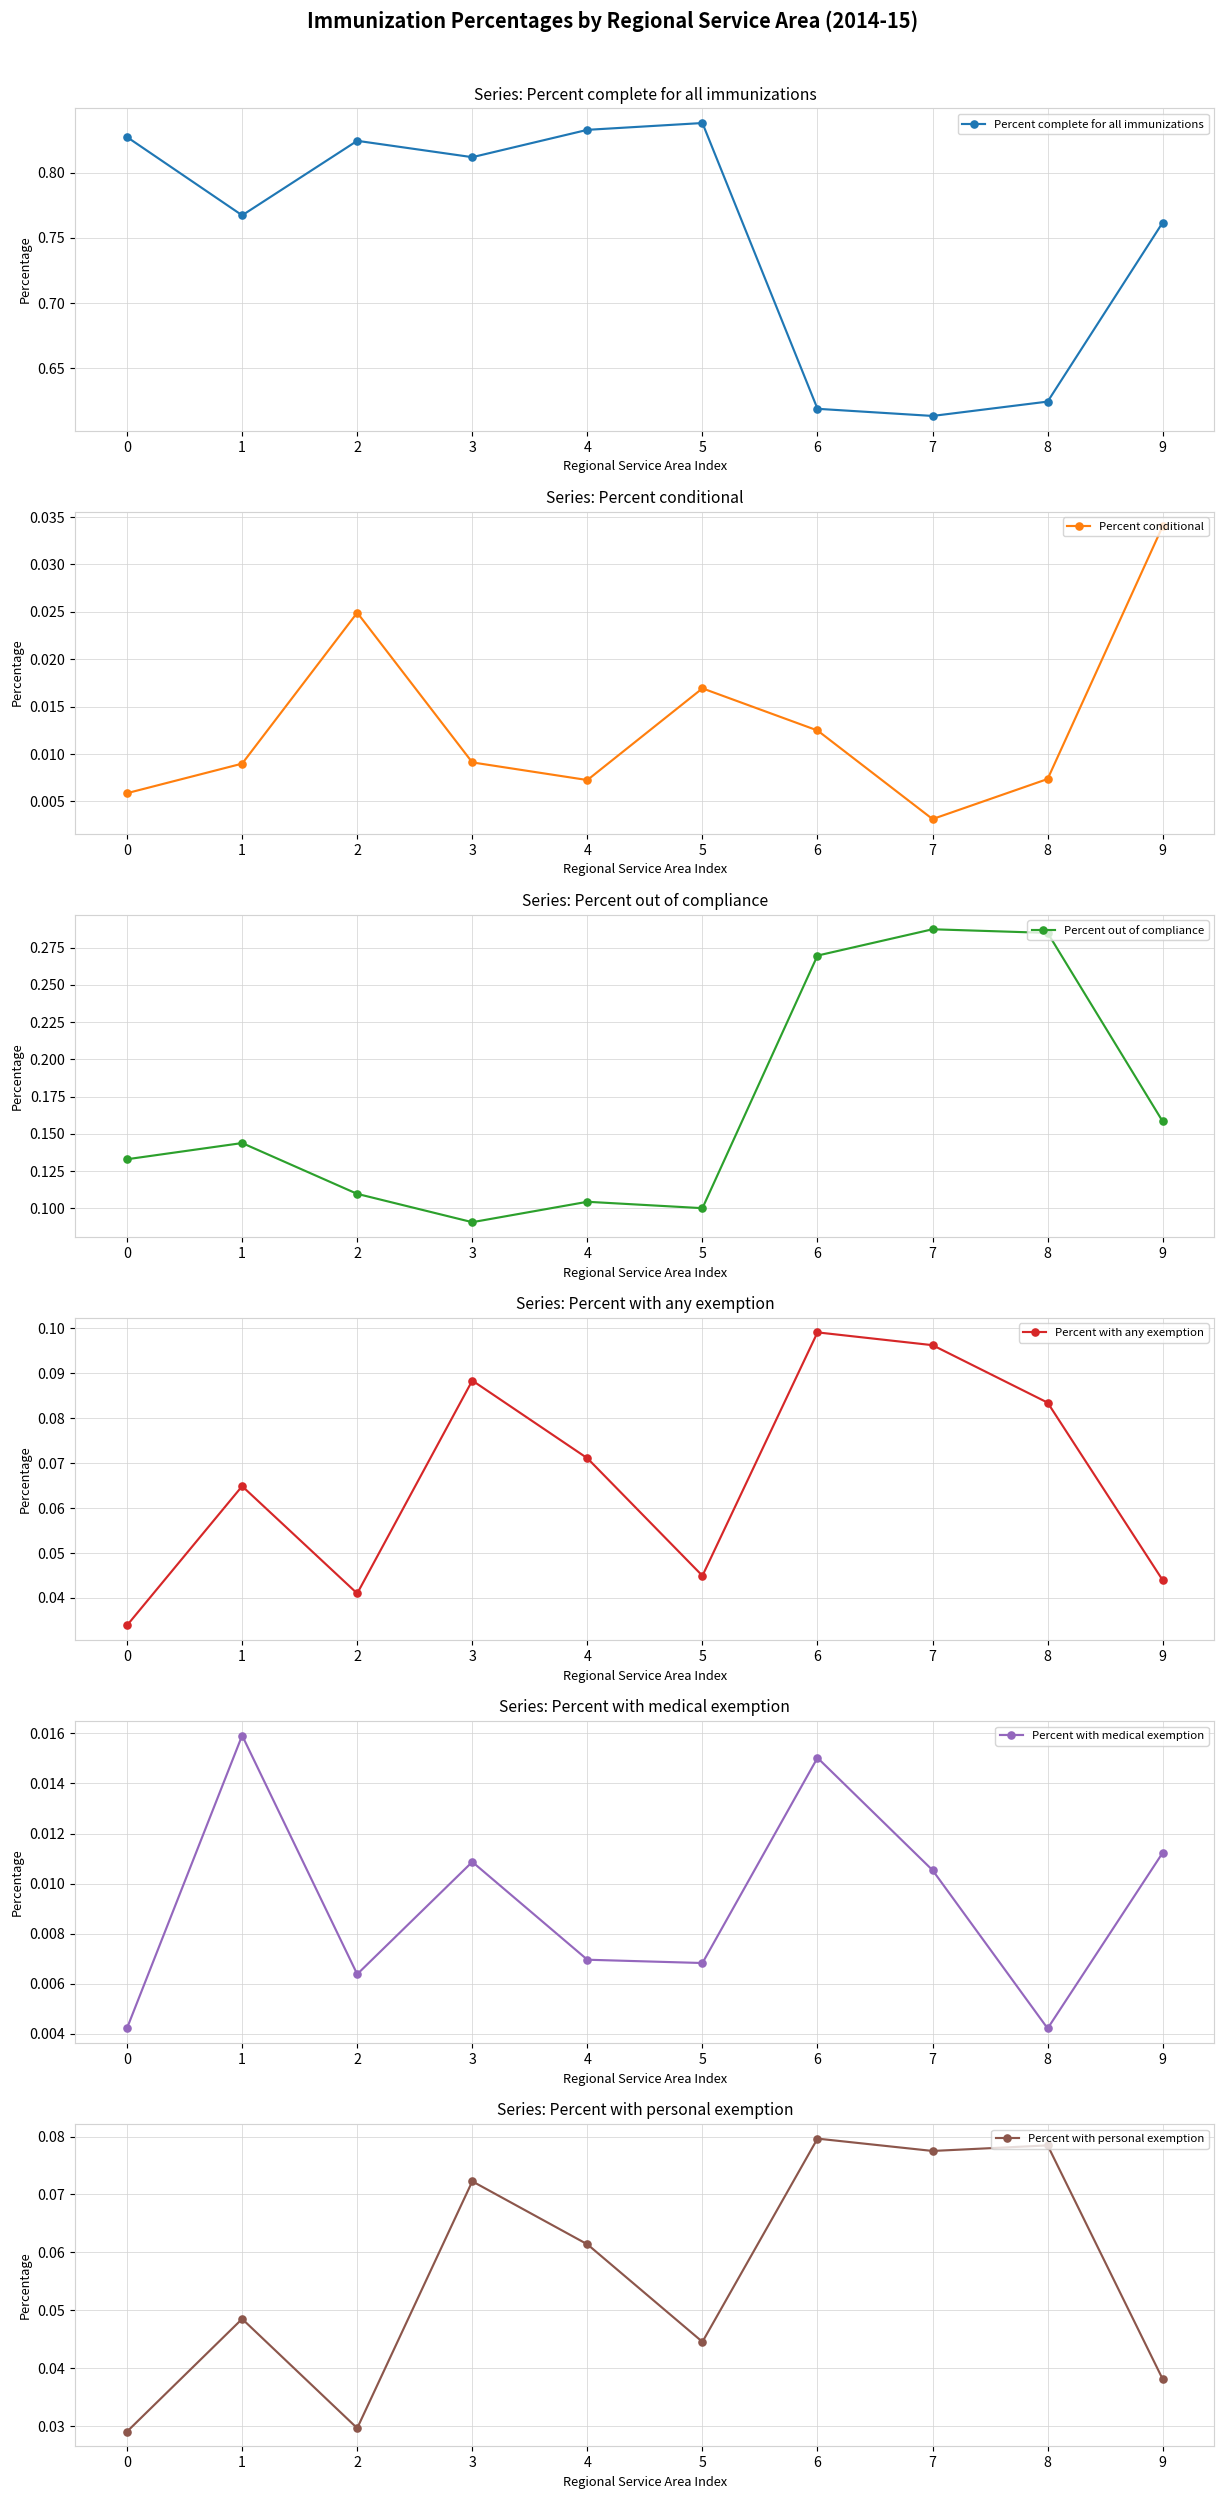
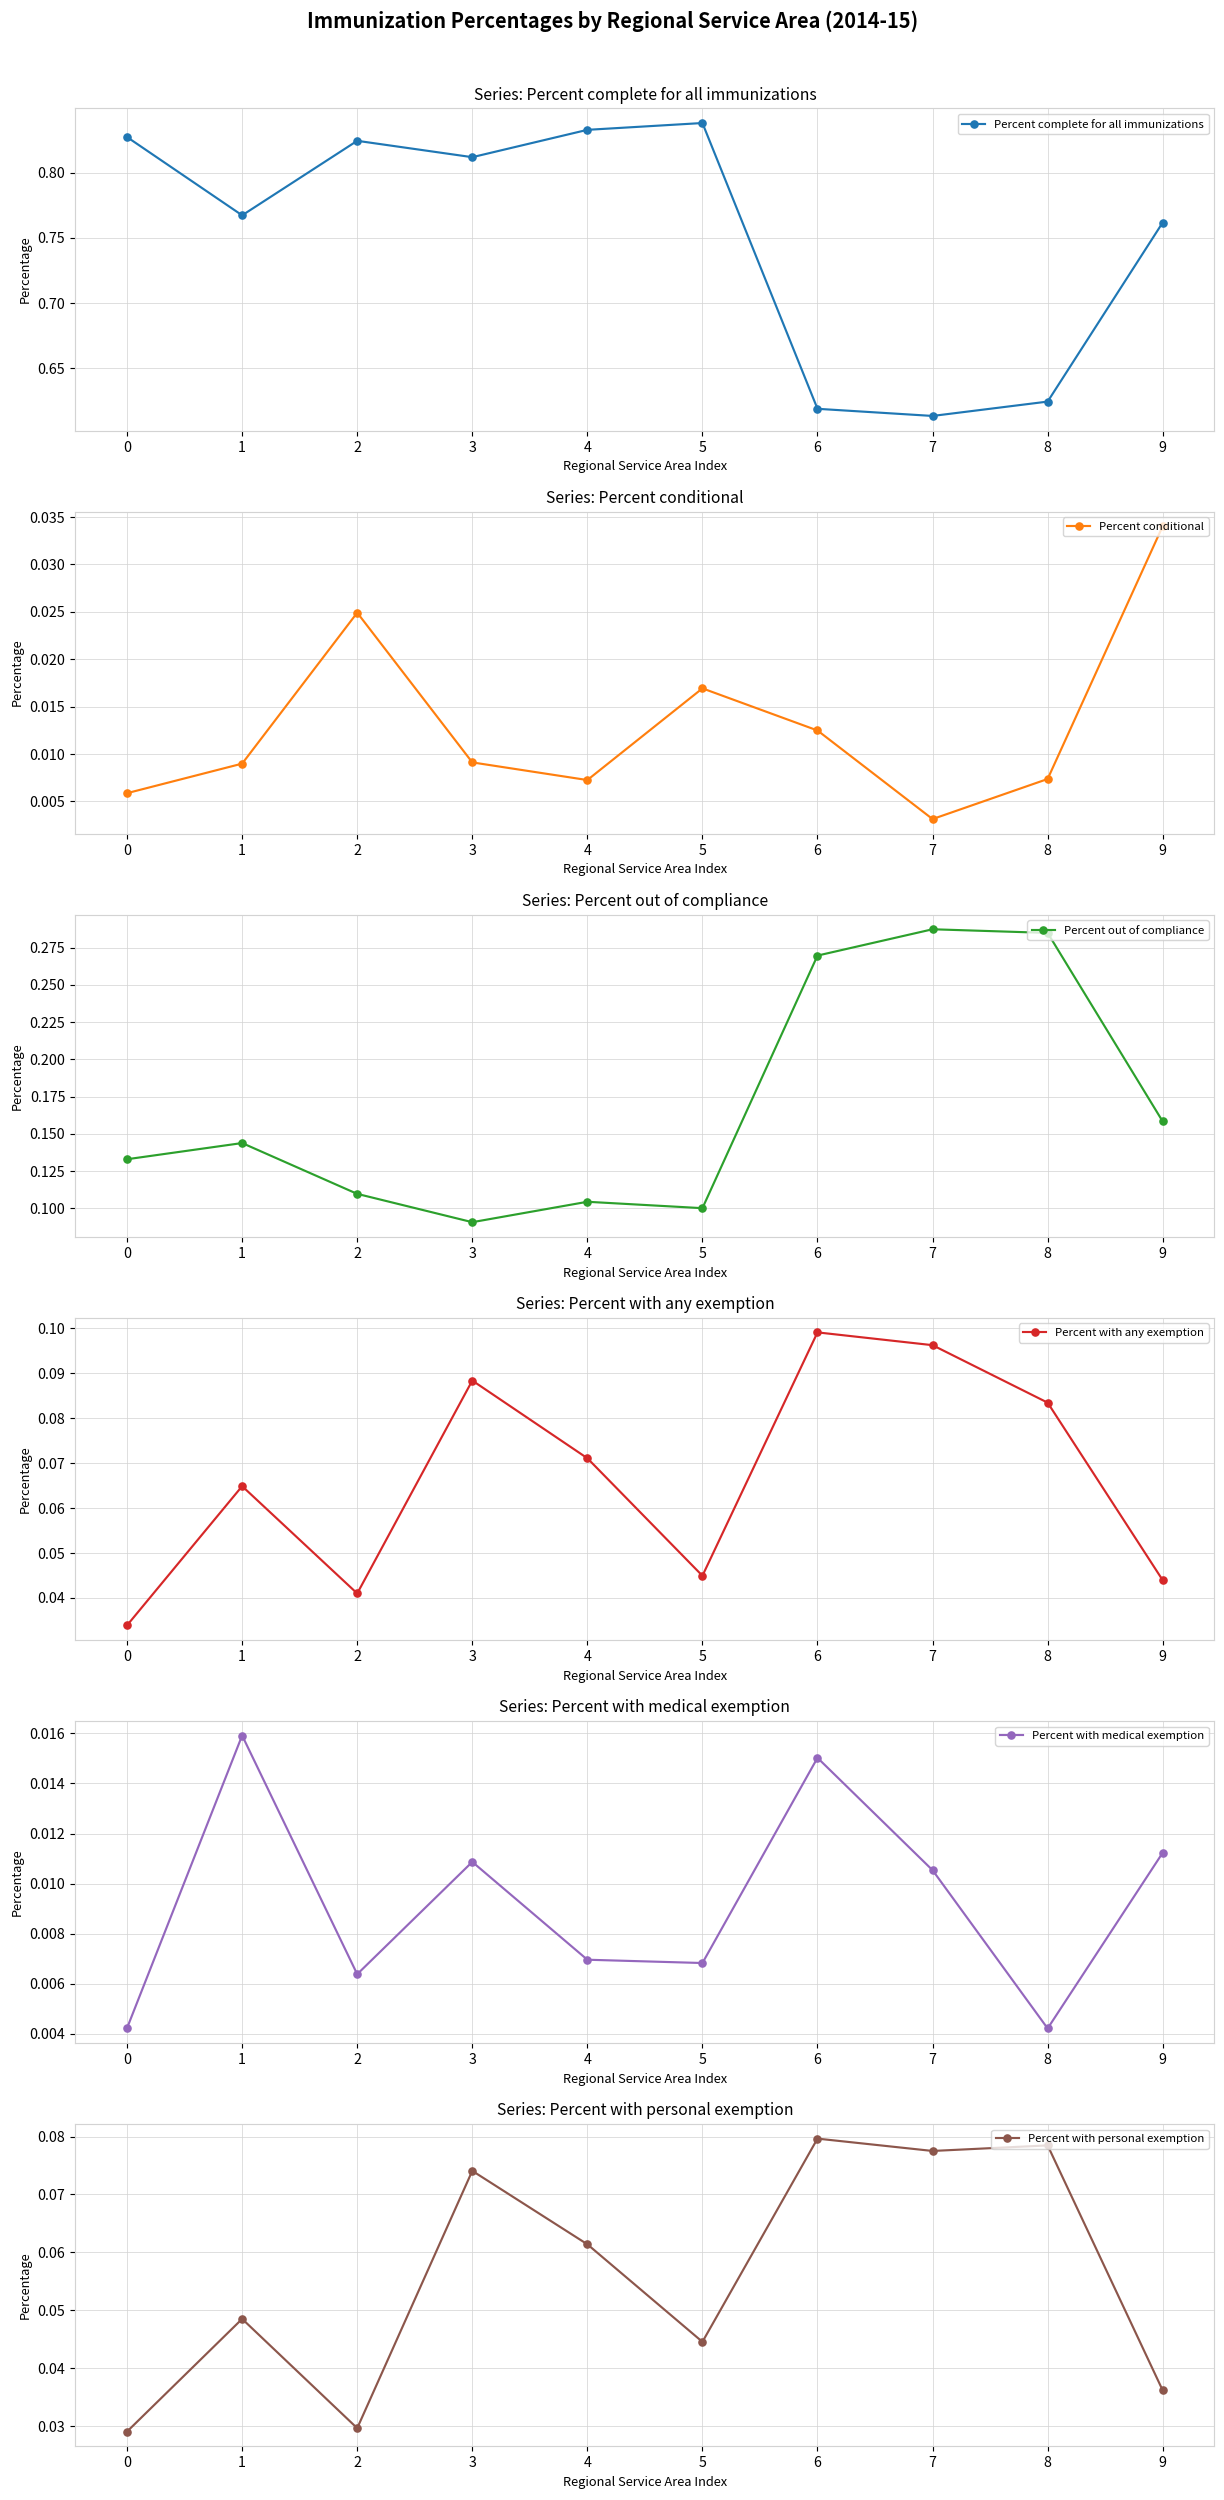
  {
    "Series: Percent complete for all immunizations": {
      "0": 0.827,
      "1": 0.767,
      "2": 0.824,
      "3": 0.812,
      "4": 0.833,
      "5": 0.838,
      "6": 0.619,
      "7": 0.613,
      "8": 0.624,
      "9": 0.762
    },
    "Series: Percent conditional": {
      "0": 0.006,
      "1": 0.009,
      "2": 0.025,
      "3": 0.009,
      "4": 0.007,
      "5": 0.017,
      "6": 0.012,
      "7": 0.003,
      "8": 0.007
    },
    "Series: Percent out of compliance": {
      "0": 0.133,
      "1": 0.144,
      "2": 0.110,
      "3": 0.091,
      "4": 0.104,
      "5": 0.100,
      "6": 0.270,
      "7": 0.287,
      "9": 0.158
    },
    "Series: Percent with any exemption": {
      "0": 0.034,
      "1": 0.065,
      "2": 0.041,
      "3": 0.088,
      "4": 0.071,
      "5": 0.045,
      "6": 0.099,
      "7": 0.096,
      "8": 0.083,
      "9": 0.044
    },
    "Series: Percent with medical exemption": {
      "0": 0.0042,
      "1": 0.0159,
      "2": 0.0064,
      "3": 0.0109,
      "4": 0.0070,
      "5": 0.0068,
      "6": 0.0150,
      "7": 0.0105,
      "8": 0.0042,
      "9": 0.0112
    },
    "Series: Percent with personal exemption": {
      "0": 0.029,
      "1": 0.049,
      "2": 0.030,
-     "3": 0.072,
+     "3": 0.074,
      "4": 0.061,
      "5": 0.045,
      "6": 0.080,
      "7": 0.078,
-     "9": 0.038
+     "9": 0.036
    }
  }
